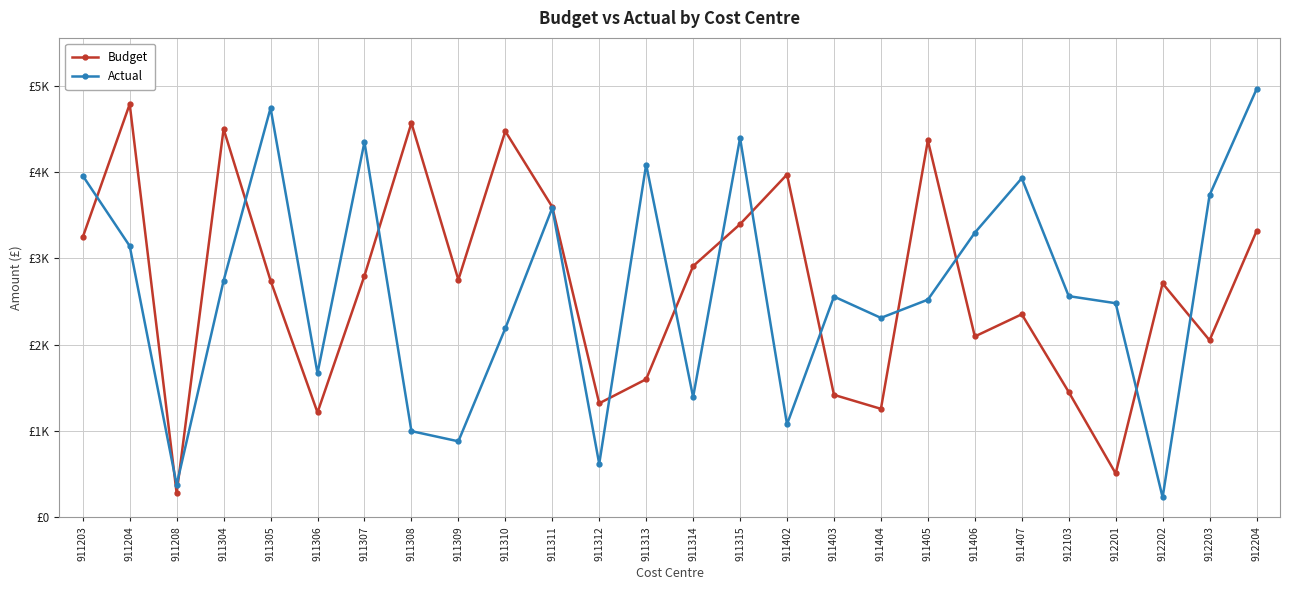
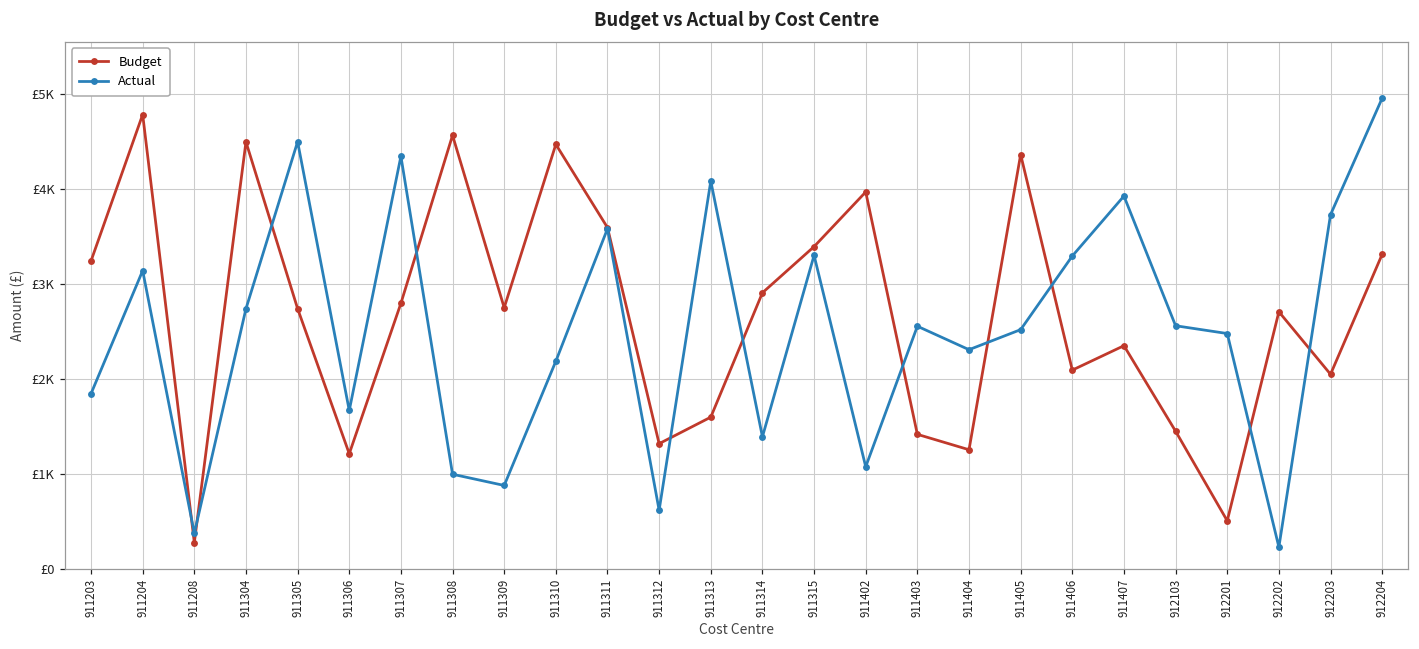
  {
    "Budget": {
      "911203": "£3200",
      "911204": "£4800",
      "911208": "£300",
      "911304": "£4500",
      "911305": "£2700",
      "911306": "£1200",
      "911307": "£2800",
      "911308": "£4600",
      "911309": "£2800",
      "911310": "£4500",
      "911312": "£1300",
      "911313": "£1600",
      "911314": "£2900",
      "911315": "£3400",
      "911402": "£4000",
      "911403": "£1400",
      "911404": "£1300",
      "911405": "£4400",
      "911406": "£2100",
      "911407": "£2400",
      "912103": "£1500",
      "912201": "£500",
      "912202": "£2700",
      "912203": "£2100",
      "912204": "£3300"
    },
    "Actual": {
-     "911203": "£4000",
+     "911203": "£1800",
      "911204": "£3100",
      "911208": "£400",
      "911304": "£2700",
-     "911305": "£4700",
+     "911305": "£4500",
      "911306": "£1700",
      "911307": "£4300",
      "911308": "£1000",
      "911309": "£900",
      "911310": "£2200",
      "911312": "£600",
      "911313": "£4100",
      "911314": "£1400",
-     "911315": "£4400",
+     "911315": "£3300",
      "911402": "£1100",
      "911403": "£2600",
      "911404": "£2300",
      "911405": "£2500",
      "911406": "£3300",
      "911407": "£3900",
      "912103": "£2600",
      "912201": "£2500",
      "912202": "£200",
      "912203": "£3700",
      "912204": "£5000"
    }
  }
